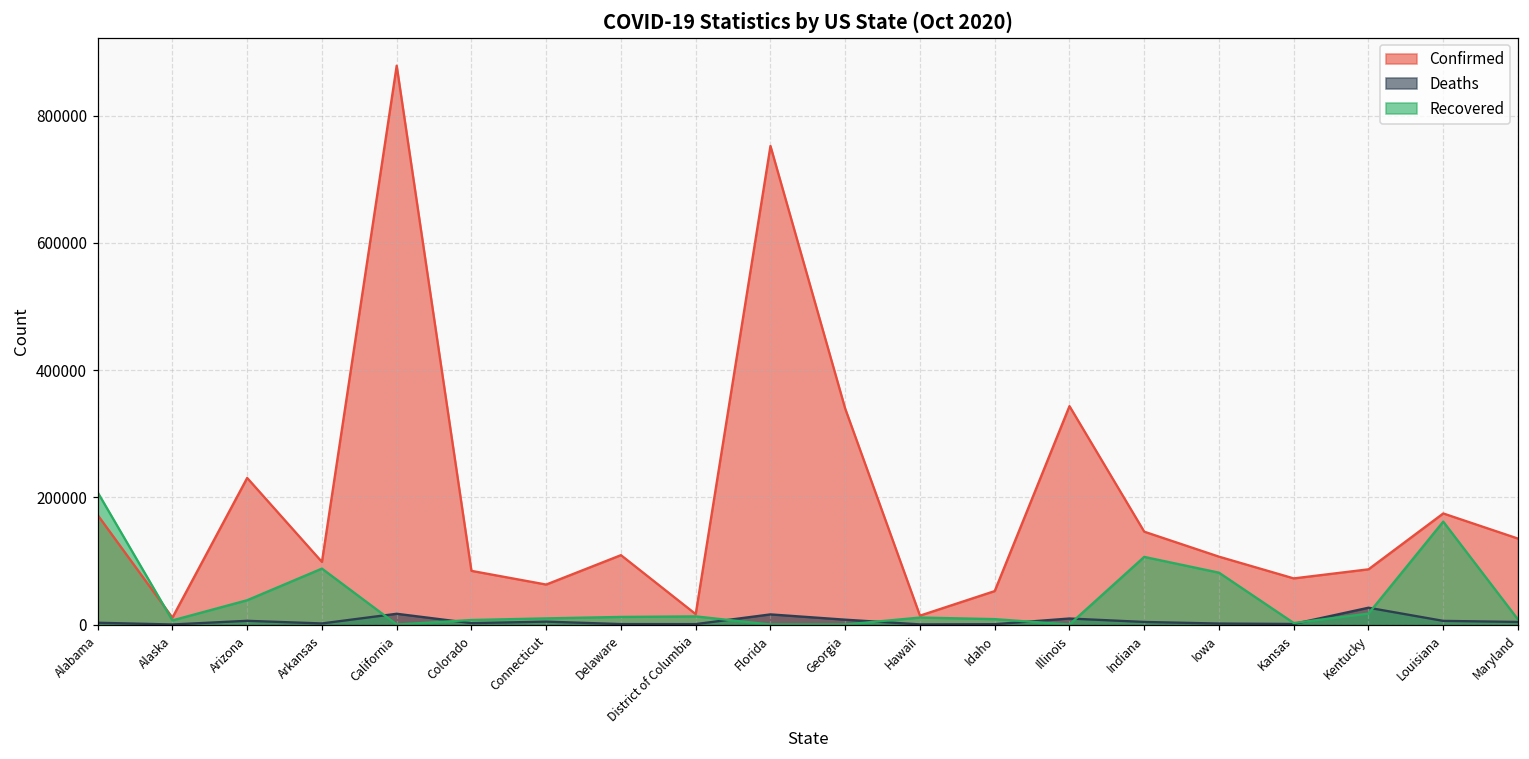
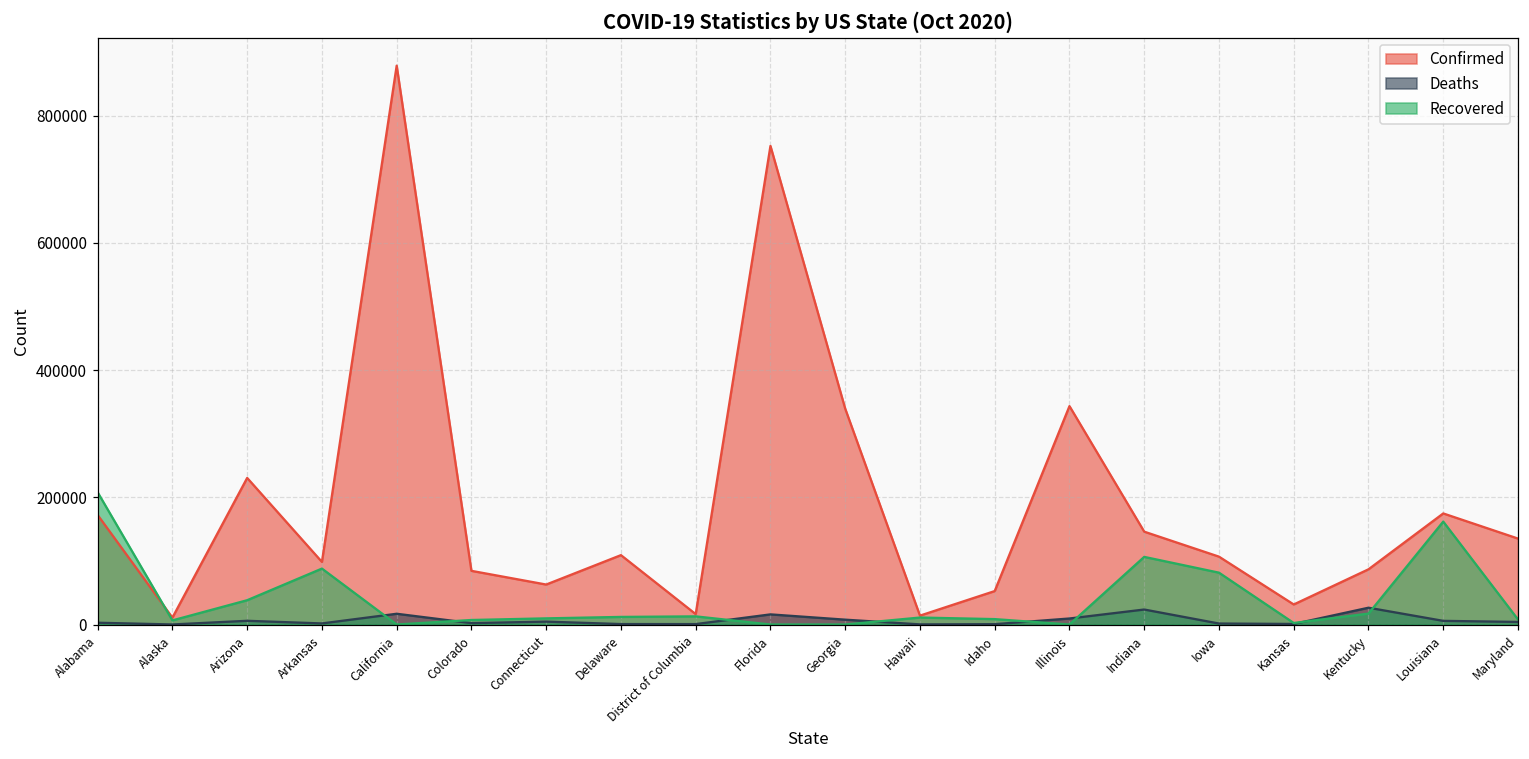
  {
    "Confirmed": {
      "Alabama": 170000,
      "Arizona": 230000,
      "Arkansas": 100000,
      "California": 880000,
      "Colorado": 80000,
      "Connecticut": 60000,
      "Delaware": 110000,
      "Florida": 750000,
      "Georgia": 340000,
      "Idaho": 50000,
      "Illinois": 340000,
      "Indiana": 150000,
      "Iowa": 110000,
-     "Kansas": 70000,
+     "Kansas": 30000,
      "Kentucky": 90000,
      "Louisiana": 170000,
      "Maryland": 140000
    },
    "Deaths": {
      "Alabama": 0,
      "Alaska": 0,
      "Arizona": 10000,
      "Arkansas": 0,
      "California": 20000,
      "Colorado": 0,
      "Connecticut": 0,
      "Delaware": 0,
      "District of Columbia": 0,
      "Florida": 20000,
      "Georgia": 10000,
      "Hawaii": 0,
      "Idaho": 0,
      "Illinois": 10000,
-     "Indiana": 0,
+     "Indiana": 20000,
      "Iowa": 0,
      "Kentucky": 30000,
      "Louisiana": 10000
    },
    "Recovered": {
      "Alabama": 210000,
      "Arizona": 40000,
      "Arkansas": 90000,
      "California": 0,
      "Colorado": 10000,
      "Connecticut": 10000,
      "Delaware": 10000,
      "Florida": 0,
      "Georgia": 0,
      "Idaho": 10000,
      "Illinois": 0,
      "Indiana": 110000,
      "Iowa": 80000,
      "Kentucky": 20000,
      "Louisiana": 160000
    }
  }
